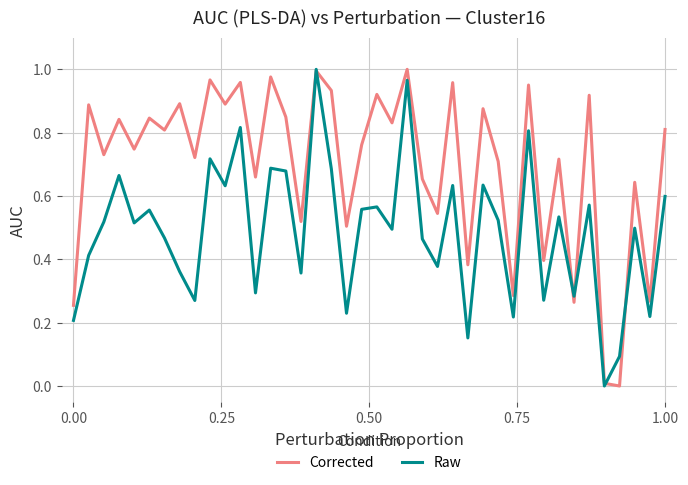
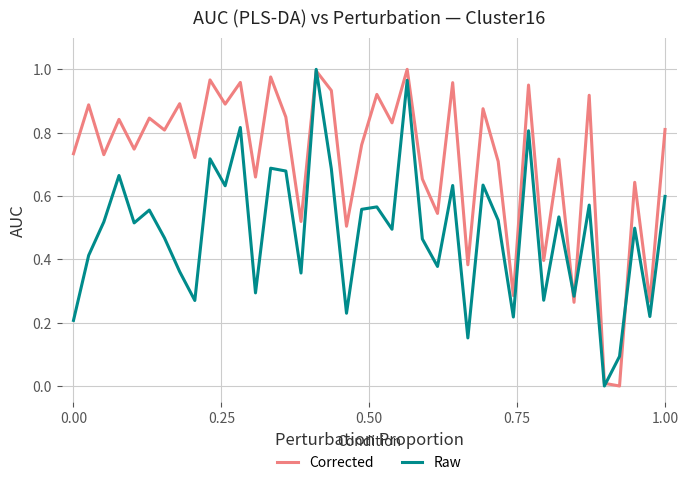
  {
    "Corrected": {
-     "0.00": 0.25,
+     "0.00": 0.73,
      "1.00": 0.81
    },
    "Raw": {
      "0.00": 0.21,
      "1.00": 0.60
    }
  }
